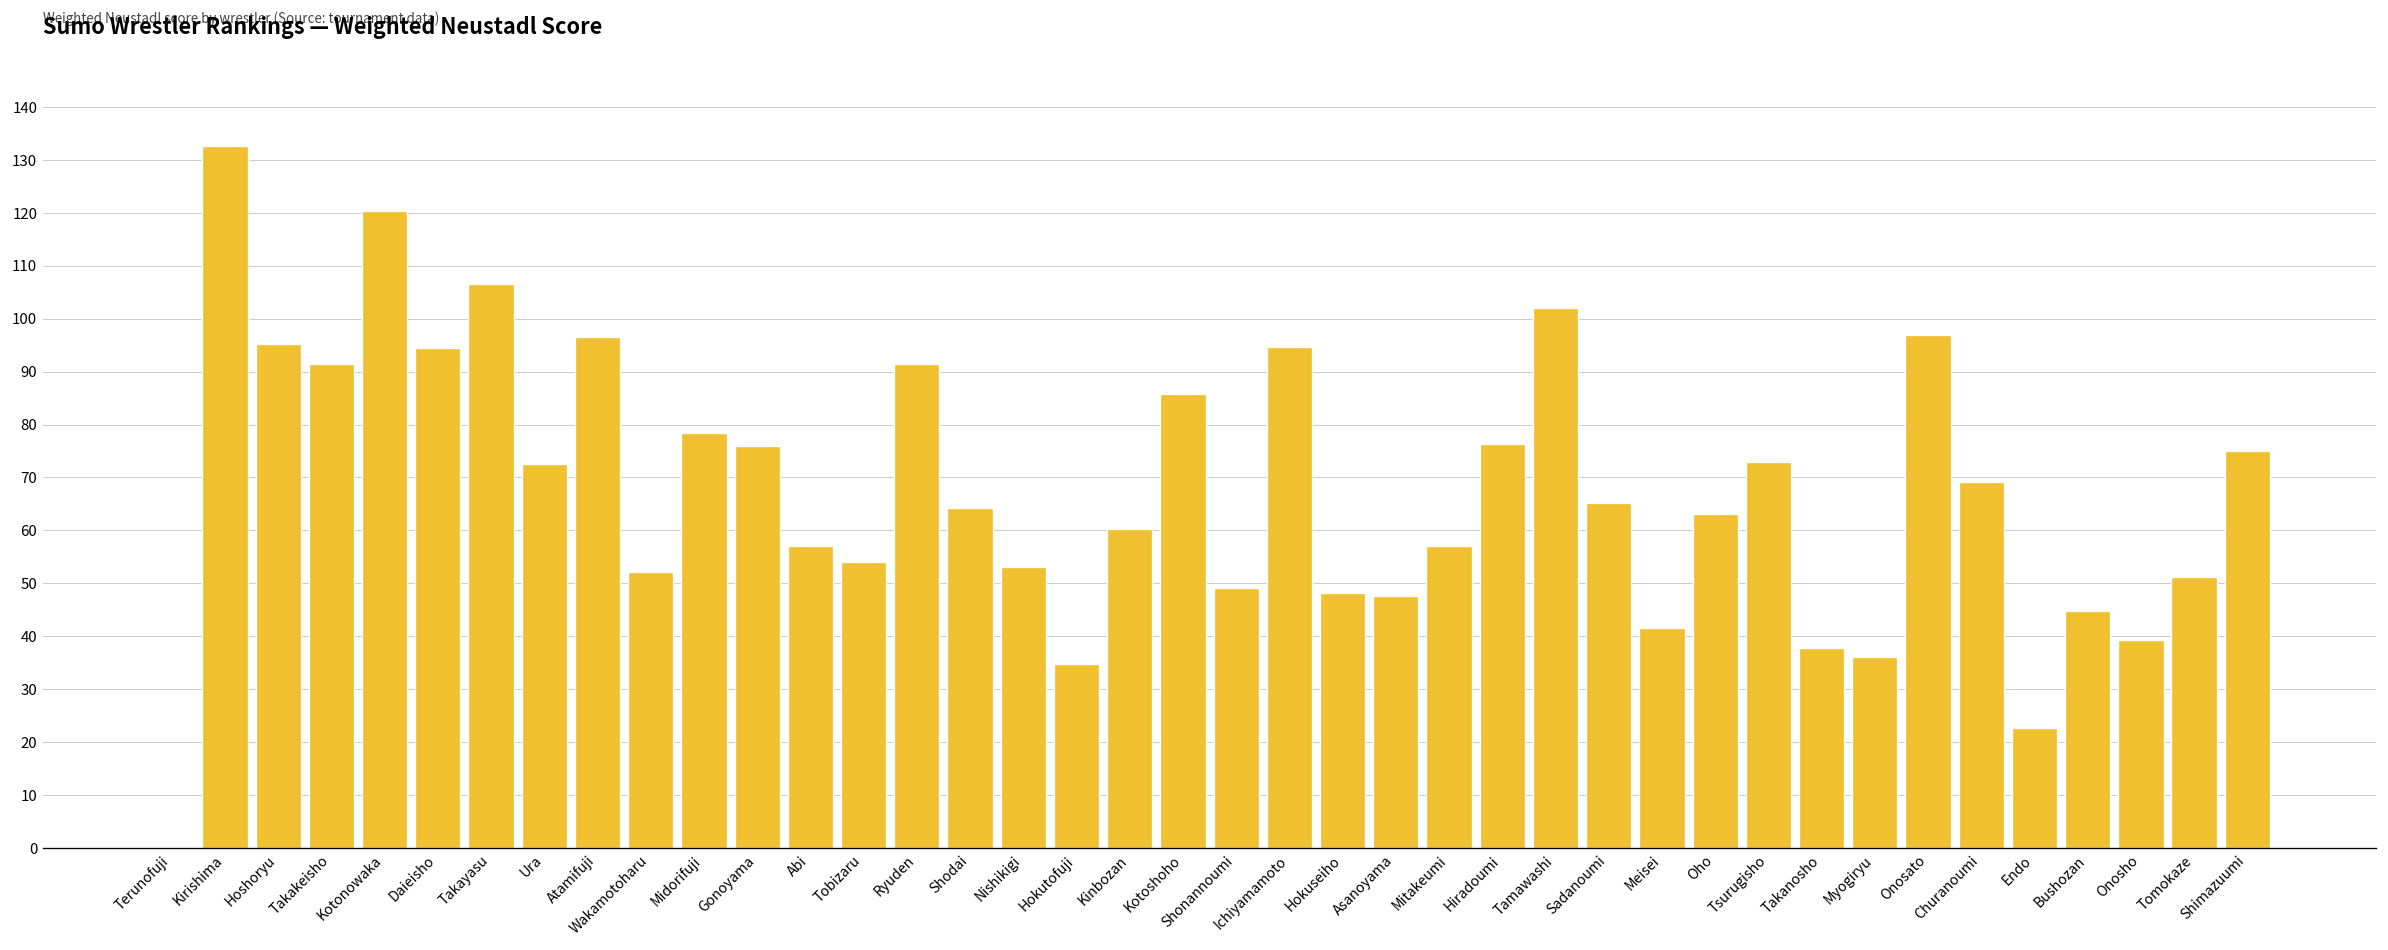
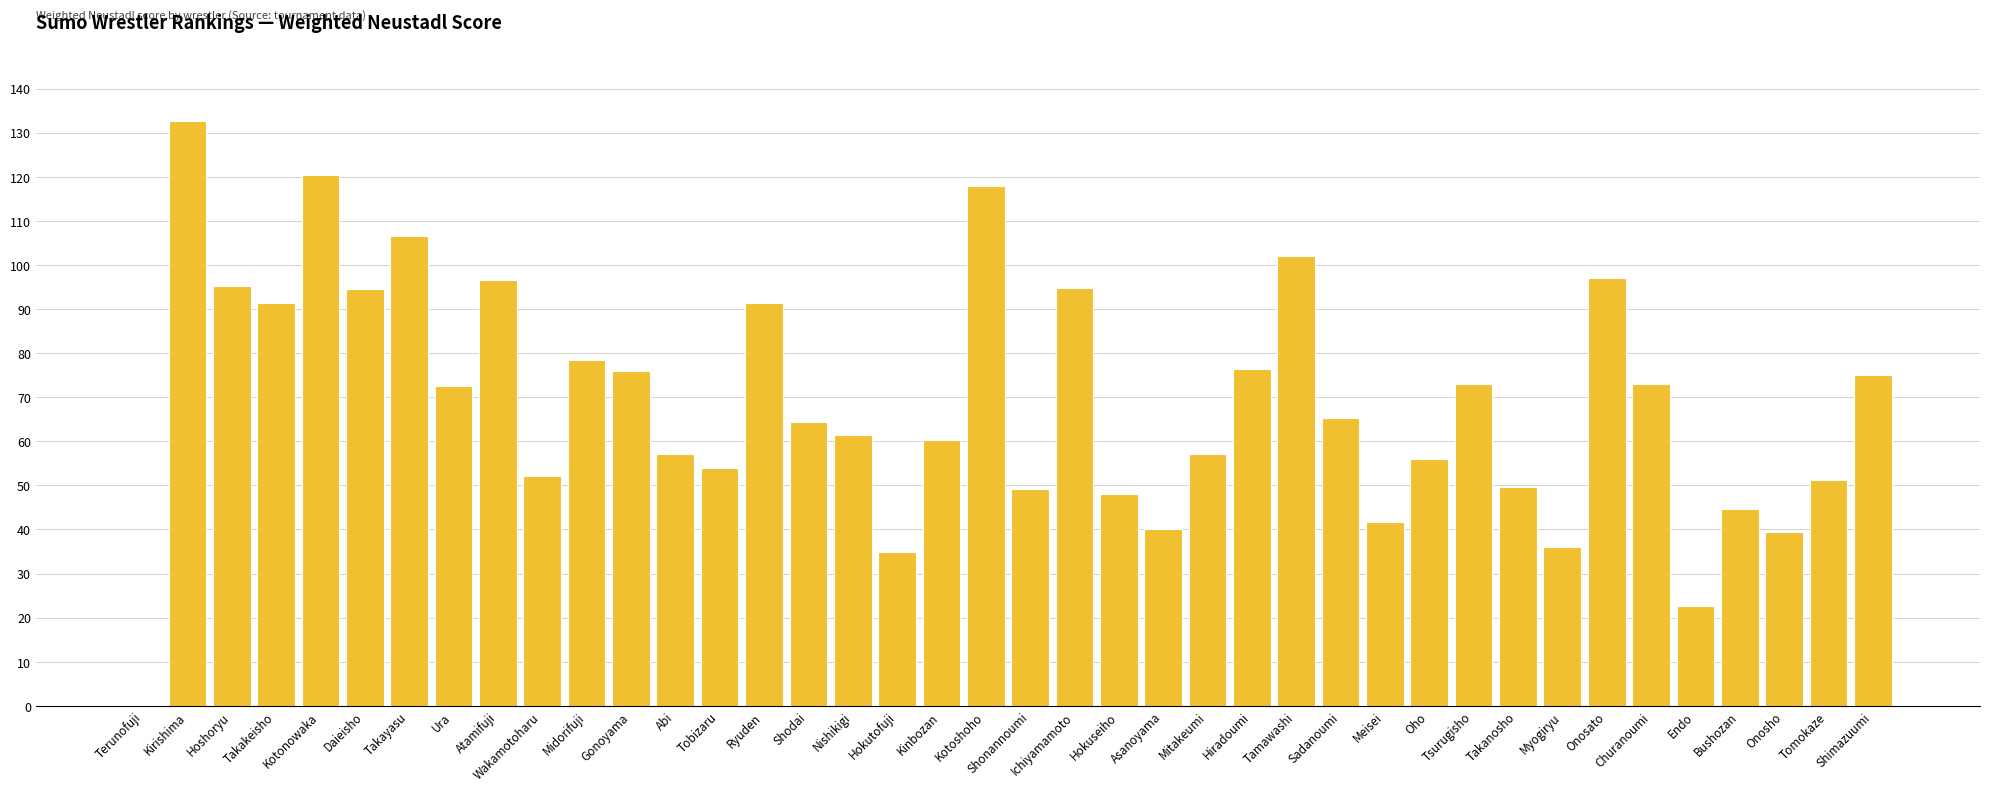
  {
    "Terunofuji": 0,
    "Kirishima": 133,
    "Hoshoryu": 95,
    "Takakeisho": 91,
    "Kotonowaka": 120,
    "Daieisho": 94,
    "Takayasu": 107,
    "Ura": 72,
    "Atamifuji": 97,
    "Wakamotoharu": 52,
    "Midorifuji": 78,
    "Gonoyama": 76,
    "Abi": 57,
    "Tobizaru": 54,
    "Ryuden": 91,
    "Shodai": 64,
-   "Nishikigi": 53,
+   "Nishikigi": 61,
    "Hokutofuji": 35,
    "Kinbozan": 60,
-   "Kotoshoho": 86,
+   "Kotoshoho": 118,
    "Shonannoumi": 49,
    "Ichiyamamoto": 95,
    "Hokuseiho": 48,
-   "Asanoyama": 48,
+   "Asanoyama": 40,
    "Mitakeumi": 57,
    "Hiradoumi": 76,
    "Tamawashi": 102,
    "Sadanoumi": 65,
    "Meisei": 42,
-   "Oho": 63,
+   "Oho": 56,
    "Tsurugisho": 73,
-   "Takanosho": 38,
+   "Takanosho": 50,
    "Myogiryu": 36,
    "Onosato": 97,
-   "Churanoumi": 69,
+   "Churanoumi": 73,
    "Endo": 23,
    "Bushozan": 45,
    "Onosho": 39,
    "Tomokaze": 51,
    "Shimazuumi": 75
  }
